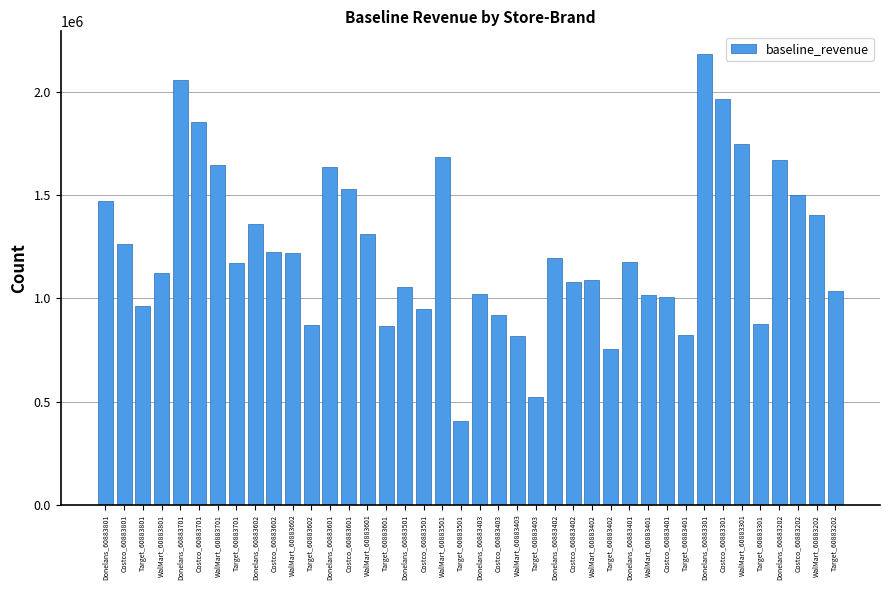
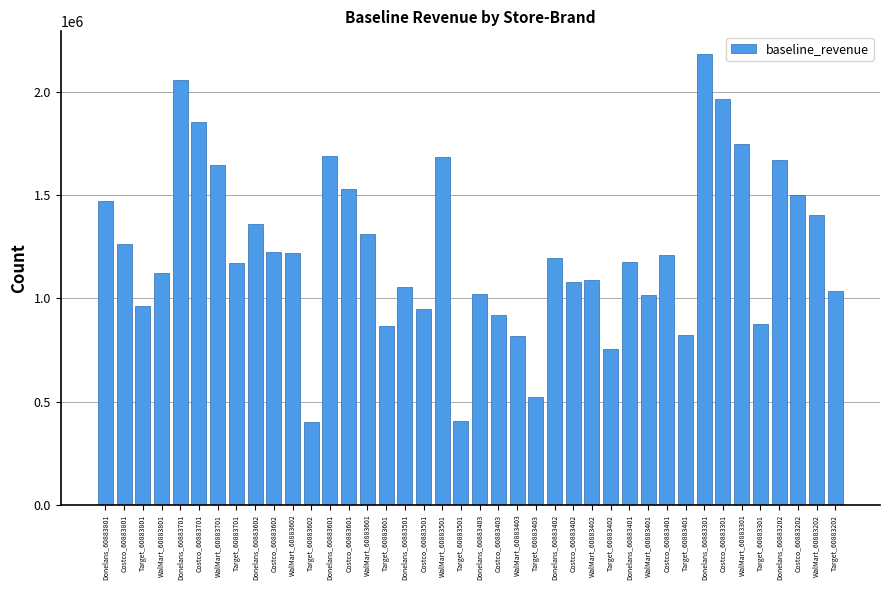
  {
    "Donelans_60883801": 1470000,
    "Costco_60883801": 1260000,
    "Target_60883801": 960000,
    "WalMart_60883801": 1120000,
    "Donelans_60883701": 2060000,
    "Costco_60883701": 1850000,
    "WalMart_60883701": 1650000,
    "Target_60883701": 1170000,
    "Donelans_60883602": 1360000,
    "Costco_60883602": 1220000,
    "WalMart_60883602": 1220000,
-   "Target_60883602": 870000,
-   "Donelans_60883601": 1640000,
+   "Target_60883602": 400000,
+   "Donelans_60883601": 1690000,
    "Costco_60883601": 1530000,
    "WalMart_60883601": 1310000,
    "Target_60883601": 870000,
    "Donelans_60883501": 1050000,
    "Costco_60883501": 950000,
    "WalMart_60883501": 1680000,
    "Target_60883501": 410000,
    "Donelans_60883403": 1020000,
    "Costco_60883403": 920000,
    "WalMart_60883403": 820000,
    "Target_60883403": 520000,
    "Donelans_60883402": 1200000,
    "Costco_60883402": 1080000,
    "WalMart_60883402": 1090000,
    "Target_60883402": 750000,
    "Donelans_60883401": 1170000,
    "WalMart_60883401": 1010000,
-   "Costco_60883401": 1000000,
+   "Costco_60883401": 1210000,
    "Target_60883401": 820000,
    "Donelans_60883301": 2180000,
    "Costco_60883301": 1960000,
    "WalMart_60883301": 1750000,
    "Target_60883301": 880000,
    "Donelans_60883202": 1670000,
    "Costco_60883202": 1500000,
    "WalMart_60883202": 1400000,
    "Target_60883202": 1040000
  }
